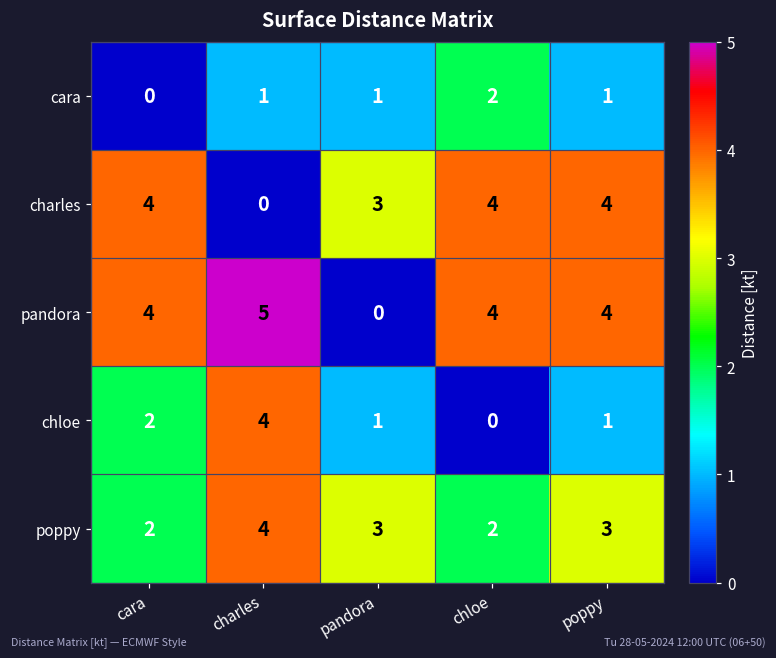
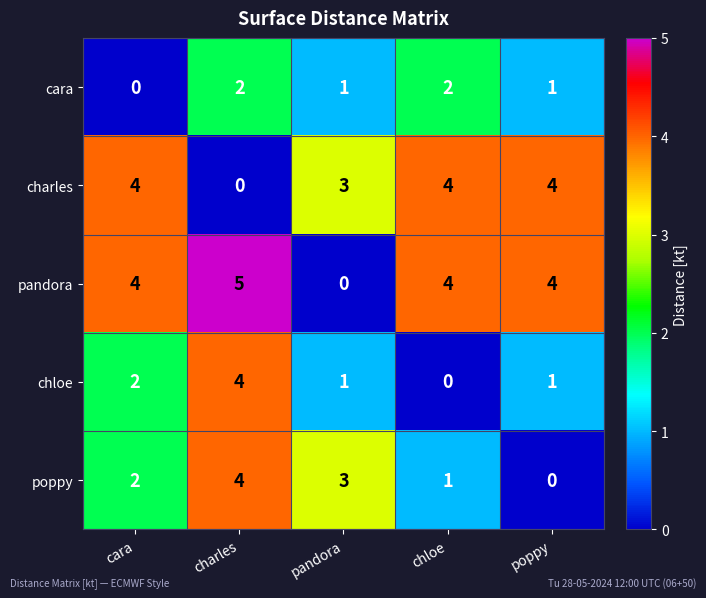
  {
    "cara": {
      "cara": 0,
-     "charles": 1,
+     "charles": 2,
      "pandora": 1,
      "chloe": 2,
      "poppy": 1
    },
    "charles": {
      "cara": 4,
      "charles": 0,
      "pandora": 3,
      "chloe": 4,
      "poppy": 4
    },
    "pandora": {
      "cara": 4,
      "charles": 5,
      "pandora": 0,
      "chloe": 4,
      "poppy": 4
    },
    "chloe": {
      "cara": 2,
      "charles": 4,
      "pandora": 1,
      "chloe": 0,
      "poppy": 1
    },
    "poppy": {
      "cara": 2,
      "charles": 4,
      "pandora": 3,
-     "chloe": 2,
-     "poppy": 3
+     "chloe": 1,
+     "poppy": 0
    }
  }
